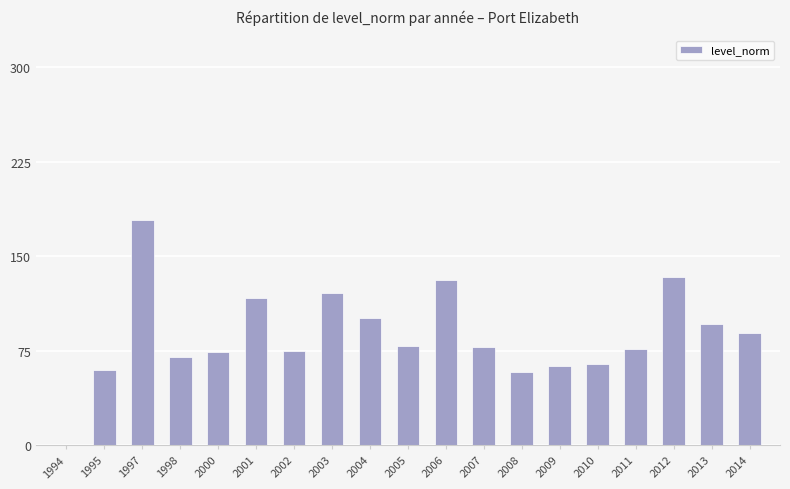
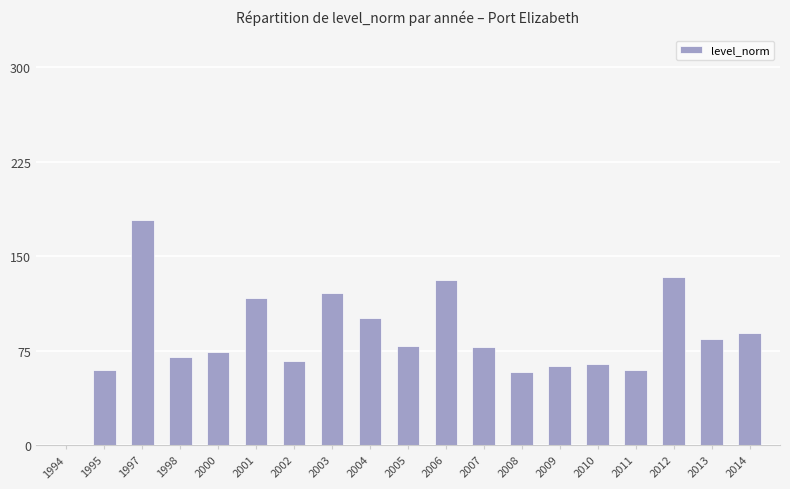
  {
    "1994": 0,
    "1995": 60,
    "1997": 179,
    "1998": 70,
    "2000": 74,
    "2001": 117,
-   "2002": 75,
+   "2002": 67,
    "2003": 121,
    "2004": 101,
    "2005": 79,
    "2006": 131,
    "2007": 78,
    "2008": 58,
    "2009": 63,
    "2010": 64,
-   "2011": 77,
+   "2011": 60,
    "2012": 133,
-   "2013": 96,
+   "2013": 85,
    "2014": 89
  }
